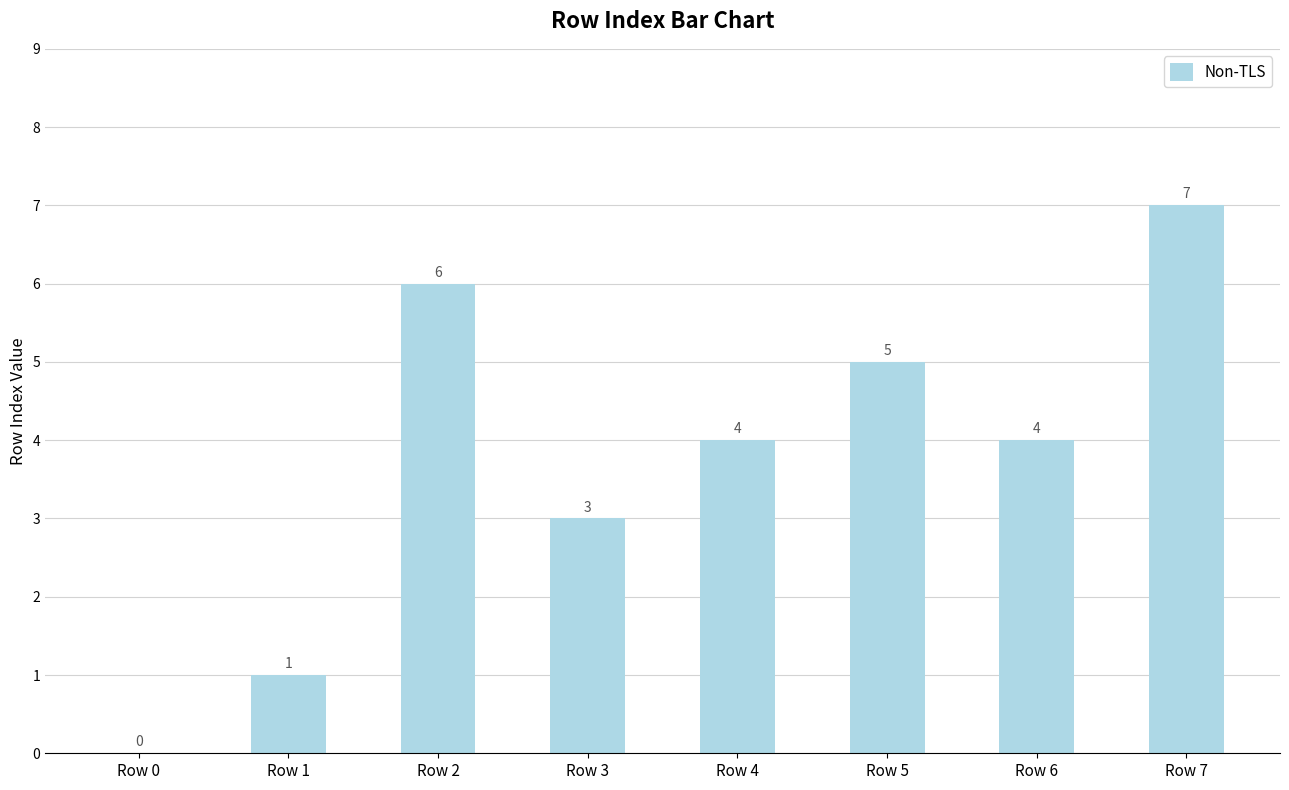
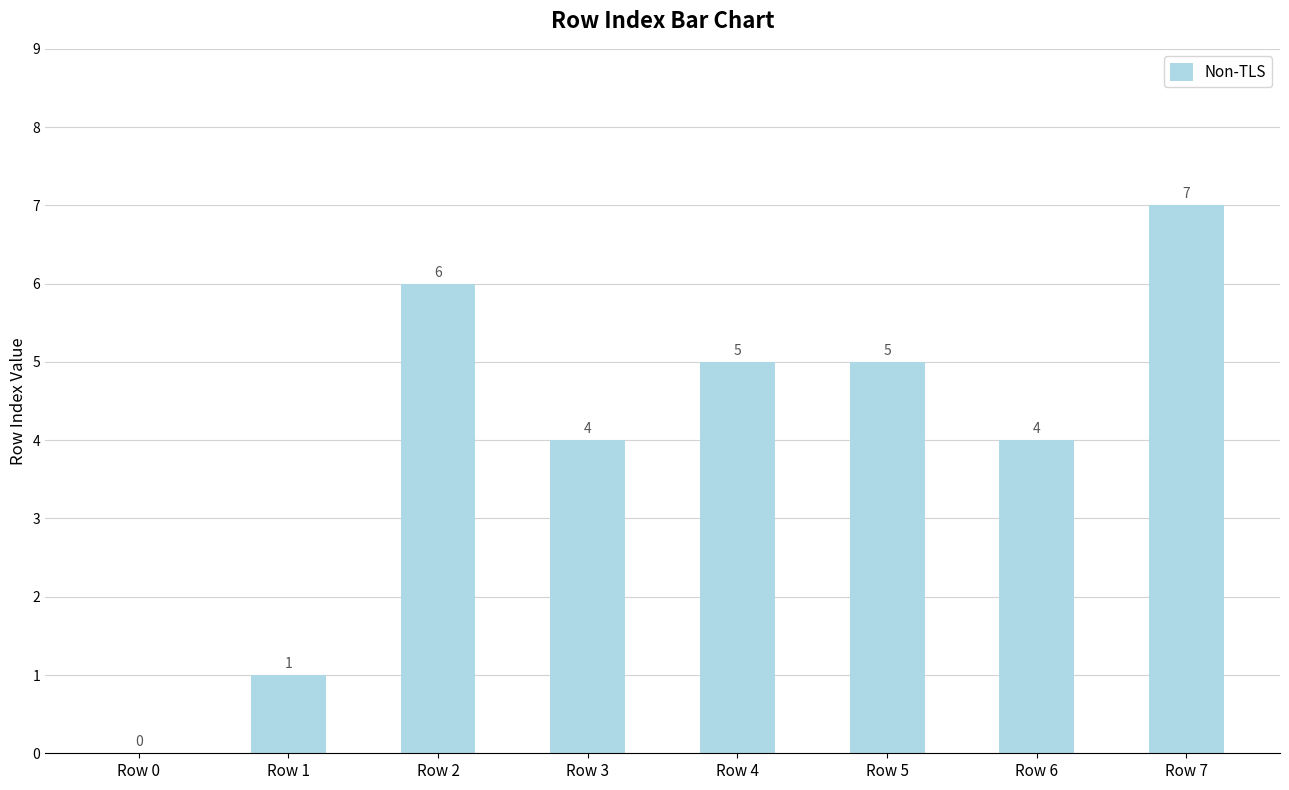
  {
    "Row 0": 0,
    "Row 1": 1,
    "Row 2": 6,
-   "Row 3": 3,
-   "Row 4": 4,
+   "Row 3": 4,
+   "Row 4": 5,
    "Row 5": 5,
    "Row 6": 4,
    "Row 7": 7
  }
